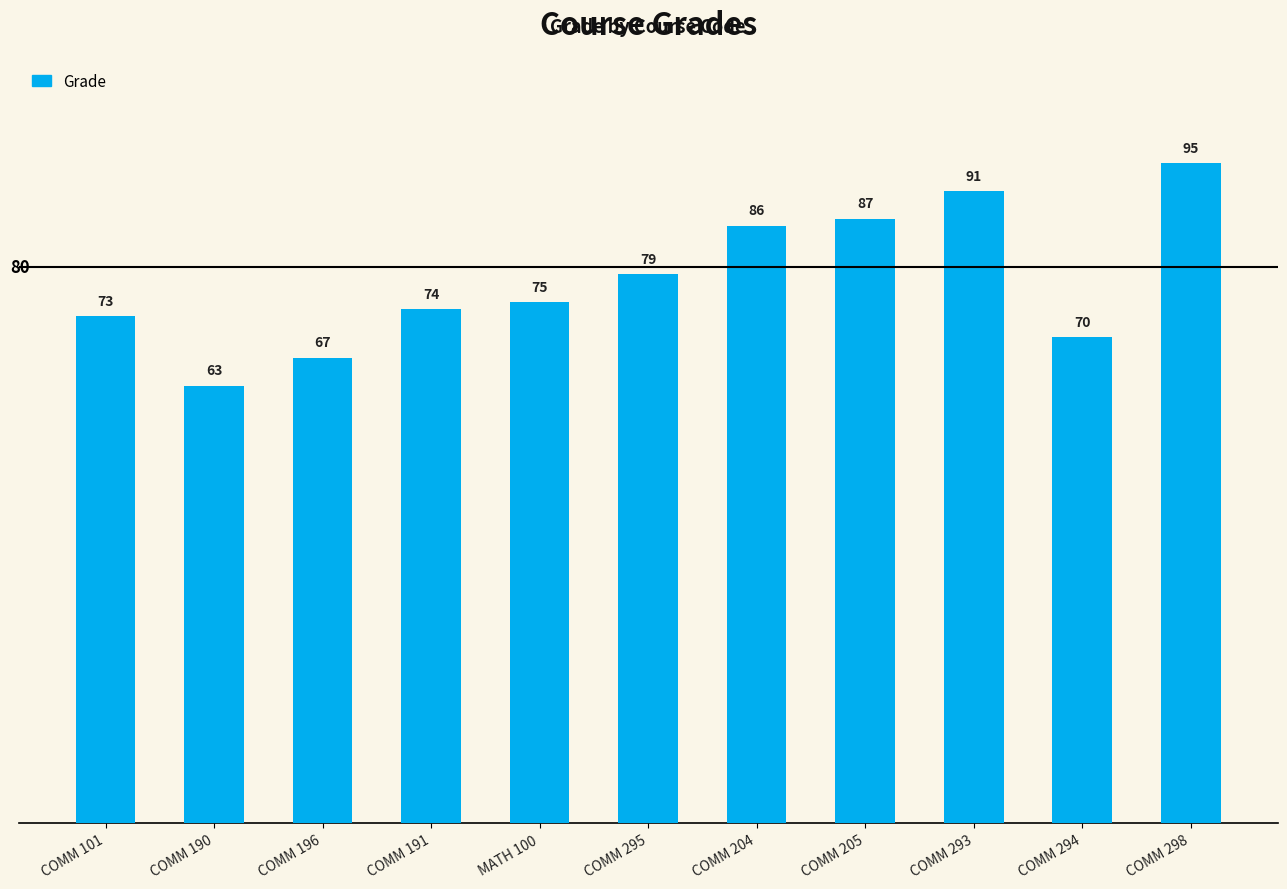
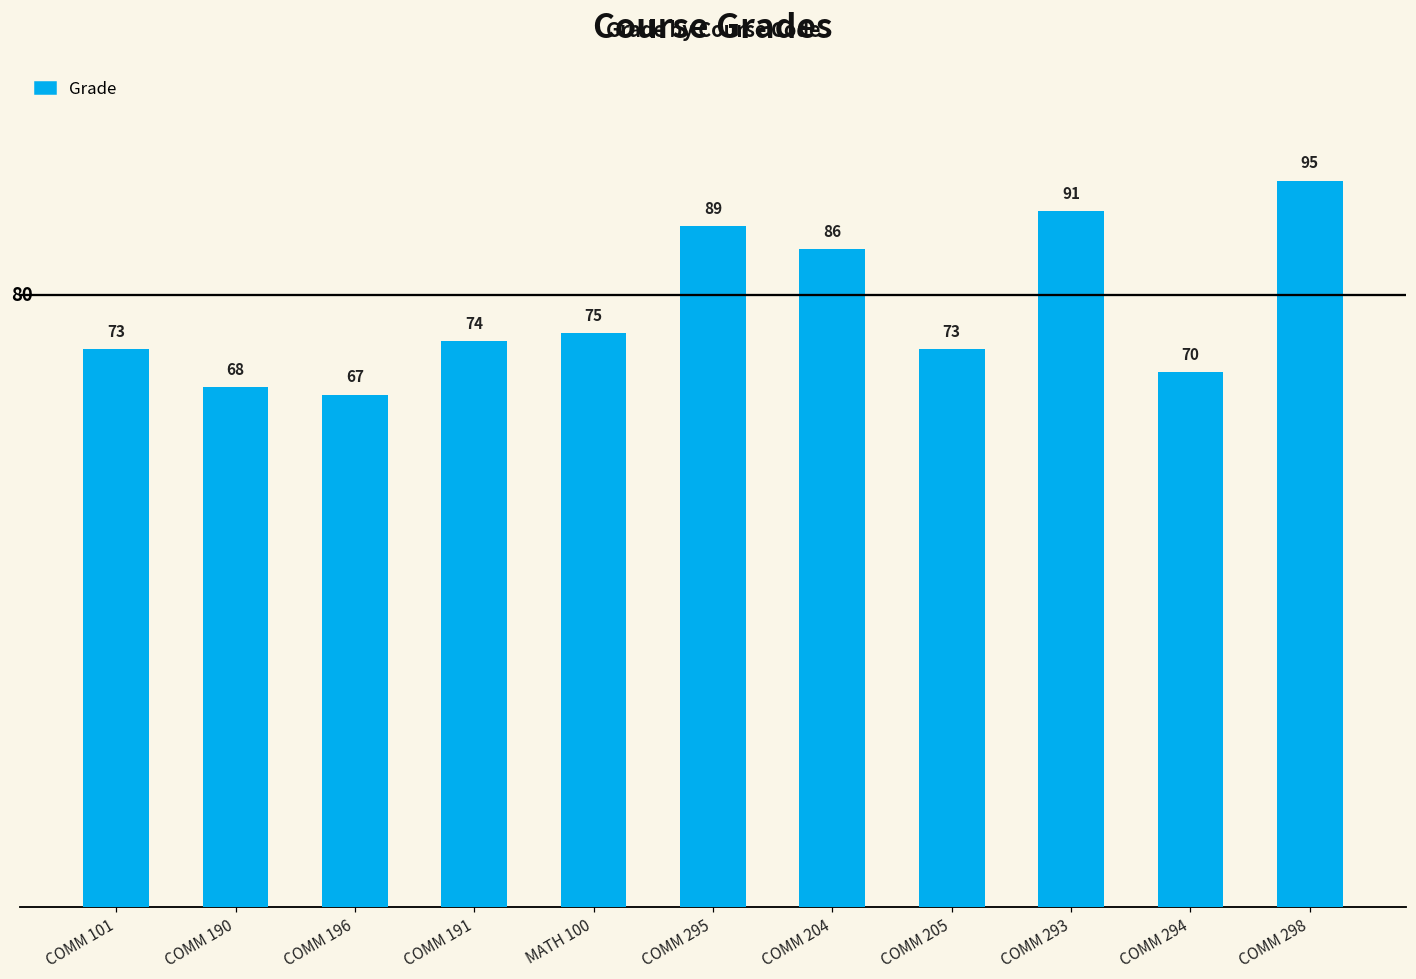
  {
    "COMM 101": 73,
-   "COMM 190": 63,
+   "COMM 190": 68,
    "COMM 196": 67,
    "COMM 191": 74,
    "MATH 100": 75,
-   "COMM 295": 79,
+   "COMM 295": 89,
    "COMM 204": 86,
-   "COMM 205": 87,
+   "COMM 205": 73,
    "COMM 293": 91,
    "COMM 294": 70,
    "COMM 298": 95
  }
